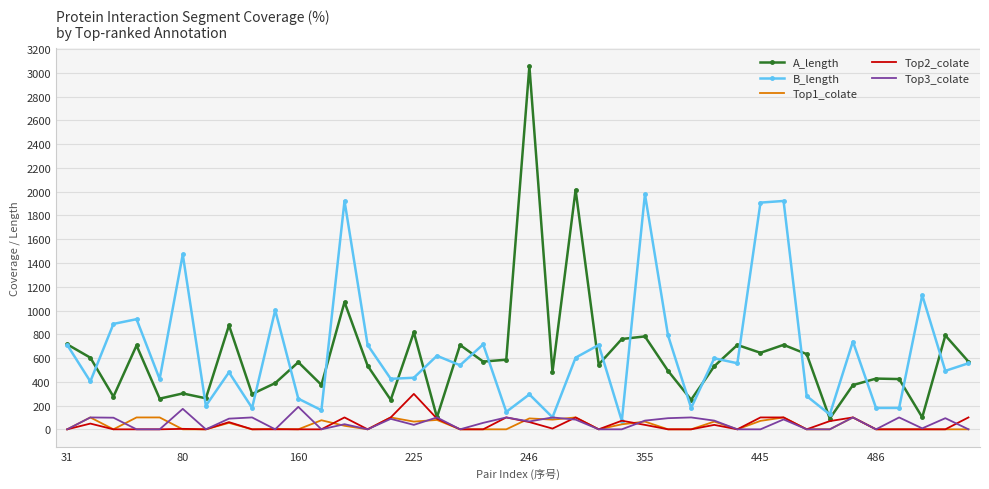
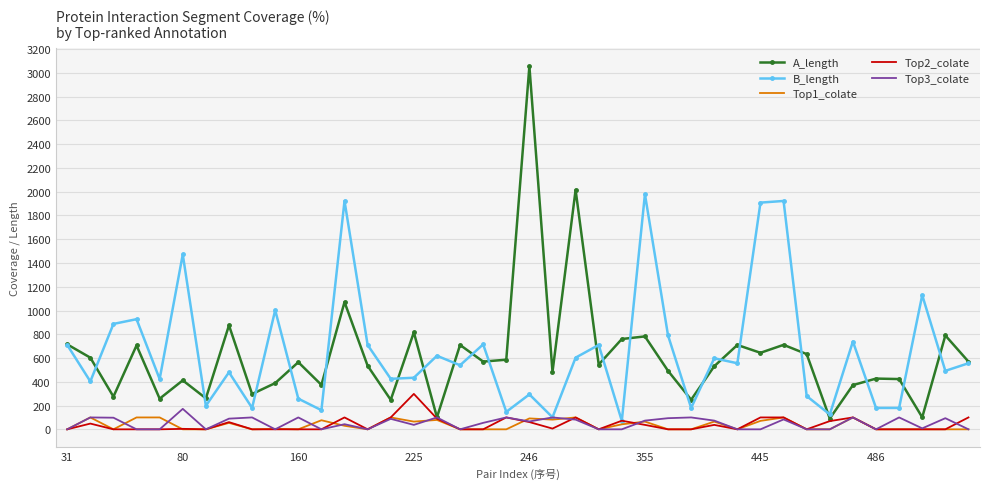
  {
    "A_length": {
-     "80": 300,
+     "80": 410,
      "160": 570,
      "225": 820,
      "246": 3060,
      "355": 780,
      "445": 640,
      "486": 430
    },
    "B_length": {
      "80": 1470,
      "160": 260,
      "225": 430,
      "246": 290,
      "355": 1980,
      "445": 1910,
      "486": 180
    },
    "Top1_colate": {
      "225": 70,
      "246": 90,
      "445": 70
    },
    "Top2_colate": {
      "225": 300,
      "355": 40,
      "445": 100
    },
    "Top3_colate": {
      "80": 170,
-     "160": 190,
+     "160": 100,
      "225": 40,
      "445": 0
    }
  }
